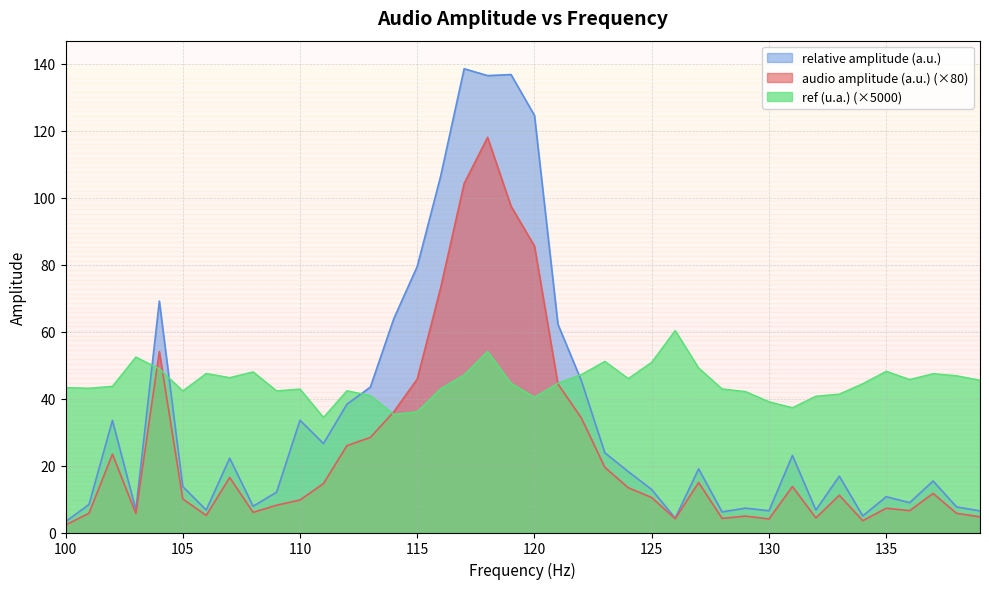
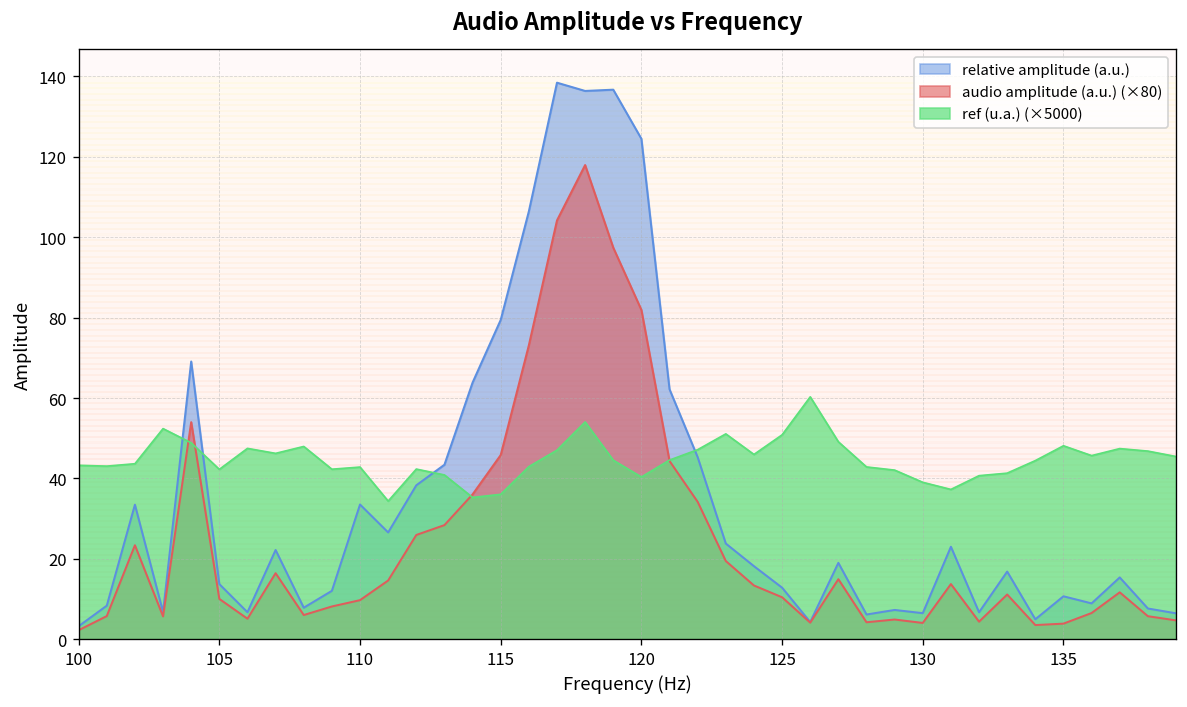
  {
    "relative amplitude (a.u.)": {
      "100": 3,
      "105": 14,
      "110": 34,
      "115": 79,
      "120": 124,
      "125": 13,
      "130": 6,
      "135": 11
    },
    "audio amplitude (a.u.) (×80)": {
      "100": 2,
      "105": 10,
      "110": 10,
      "115": 46,
-     "120": 86,
+     "120": 82,
      "125": 10,
      "130": 4,
-     "135": 7
+     "135": 4
    },
    "ref (u.a.) (×5000)": {
      "100": 43,
      "105": 42,
      "110": 43,
      "115": 36,
      "120": 40,
      "125": 51,
      "130": 39,
      "135": 48
    }
  }
